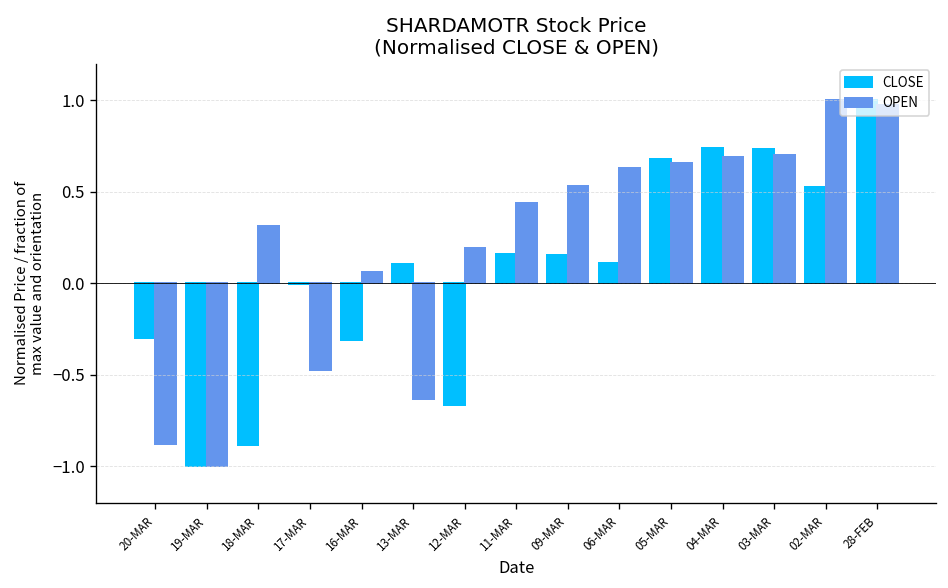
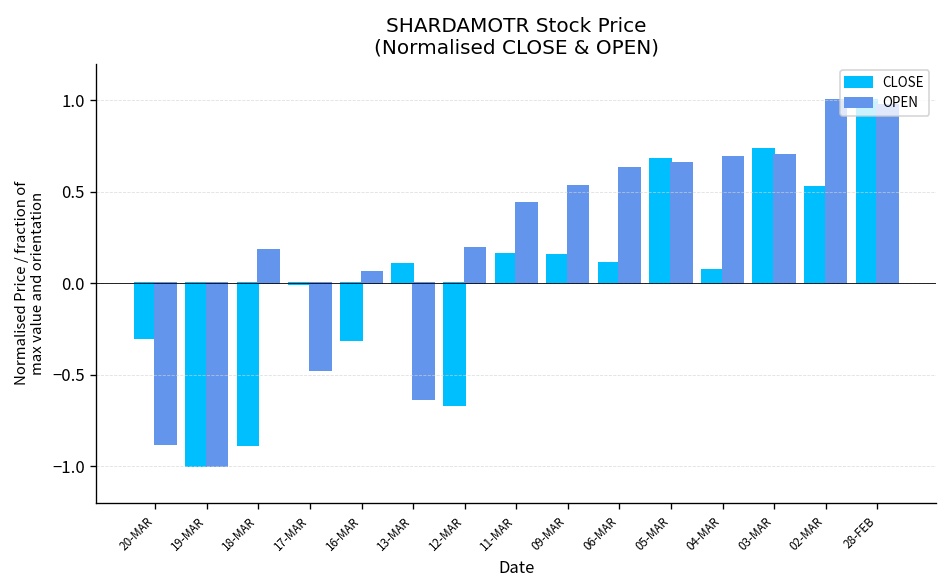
  {
    "CLOSE": {
      "20-MAR": -0.30,
      "19-MAR": -1.00,
      "18-MAR": -0.88,
      "16-MAR": -0.31,
      "13-MAR": 0.11,
      "12-MAR": -0.66,
      "11-MAR": 0.16,
      "09-MAR": 0.15,
      "06-MAR": 0.11,
      "05-MAR": 0.68,
-     "04-MAR": 0.74,
+     "04-MAR": 0.07,
      "03-MAR": 0.73,
      "02-MAR": 0.53
    },
    "OPEN": {
      "20-MAR": -0.87,
      "19-MAR": -1.00,
-     "18-MAR": 0.31,
+     "18-MAR": 0.18,
      "17-MAR": -0.48,
      "16-MAR": 0.06,
      "13-MAR": -0.63,
      "12-MAR": 0.19,
      "11-MAR": 0.44,
      "09-MAR": 0.53,
      "06-MAR": 0.63,
      "05-MAR": 0.66,
      "04-MAR": 0.69,
      "03-MAR": 0.70,
      "02-MAR": 1.00
    }
  }
